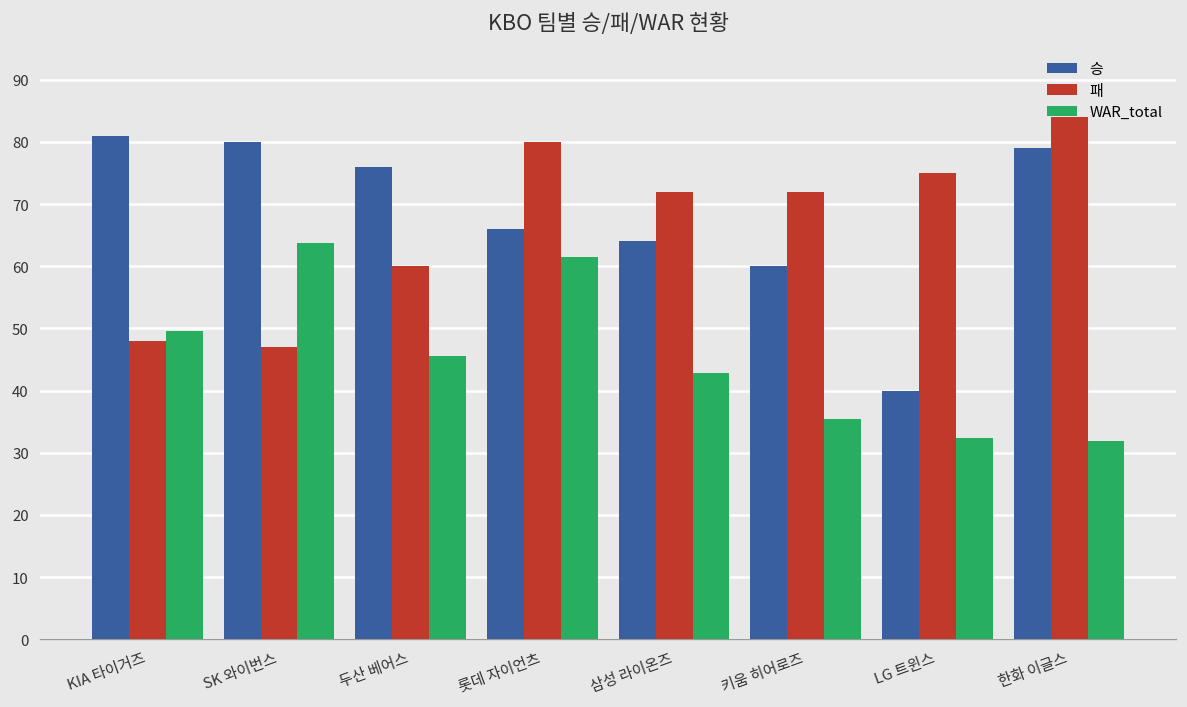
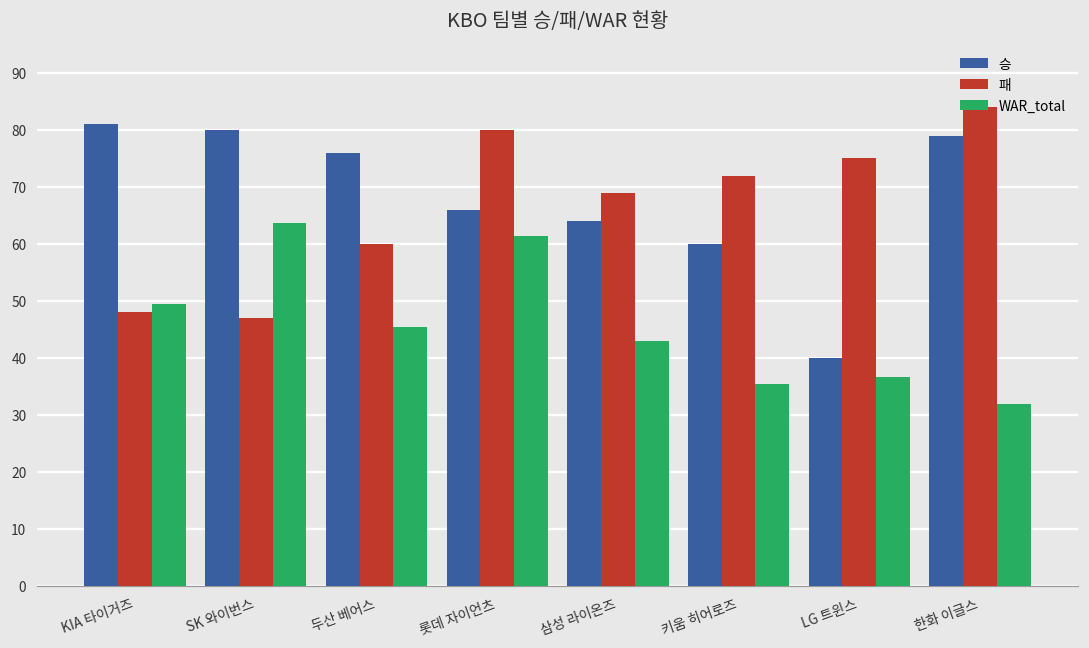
  {
    "승": {
      "KIA 타이거즈": 81,
      "SK 와이번스": 80,
      "두산 베어스": 76,
      "롯데 자이언츠": 66,
      "삼성 라이온즈": 64,
      "키움 히어로즈": 60,
      "LG 트윈스": 40,
      "한화 이글스": 79
    },
    "패": {
      "KIA 타이거즈": 48,
      "SK 와이번스": 47,
      "두산 베어스": 60,
      "롯데 자이언츠": 80,
-     "삼성 라이온즈": 72,
+     "삼성 라이온즈": 69,
      "키움 히어로즈": 72,
      "LG 트윈스": 75,
      "한화 이글스": 84
    },
    "WAR_total": {
      "KIA 타이거즈": 50,
      "SK 와이번스": 64,
      "두산 베어스": 46,
      "롯데 자이언츠": 61,
      "삼성 라이온즈": 43,
      "키움 히어로즈": 35,
-     "LG 트윈스": 32,
+     "LG 트윈스": 37,
      "한화 이글스": 32
    }
  }
